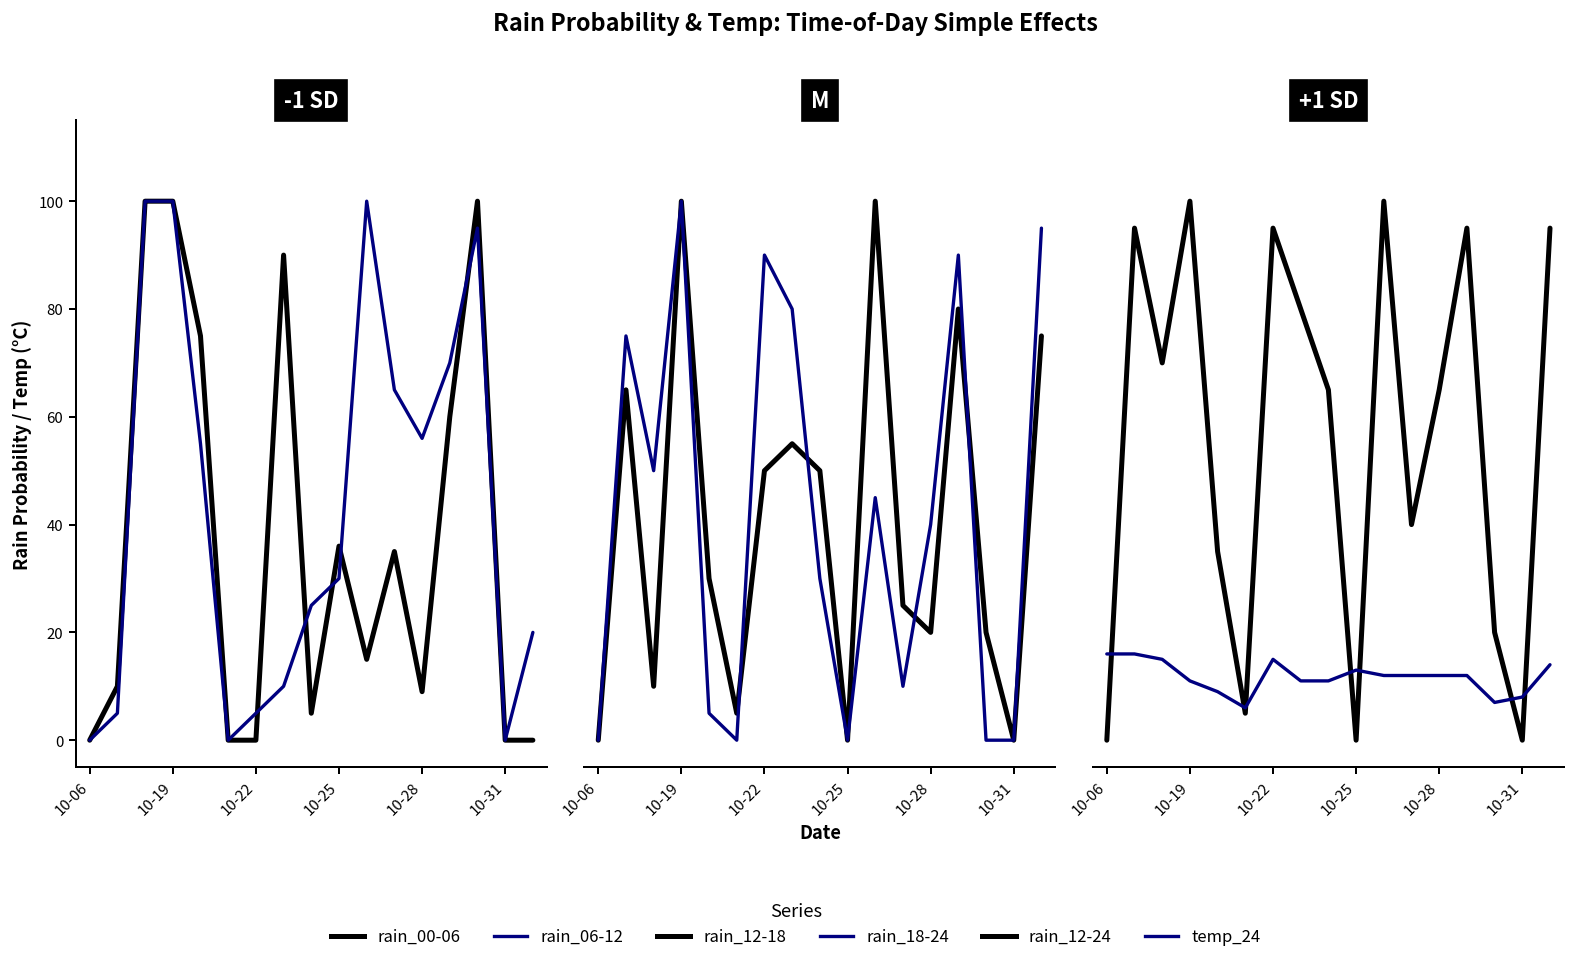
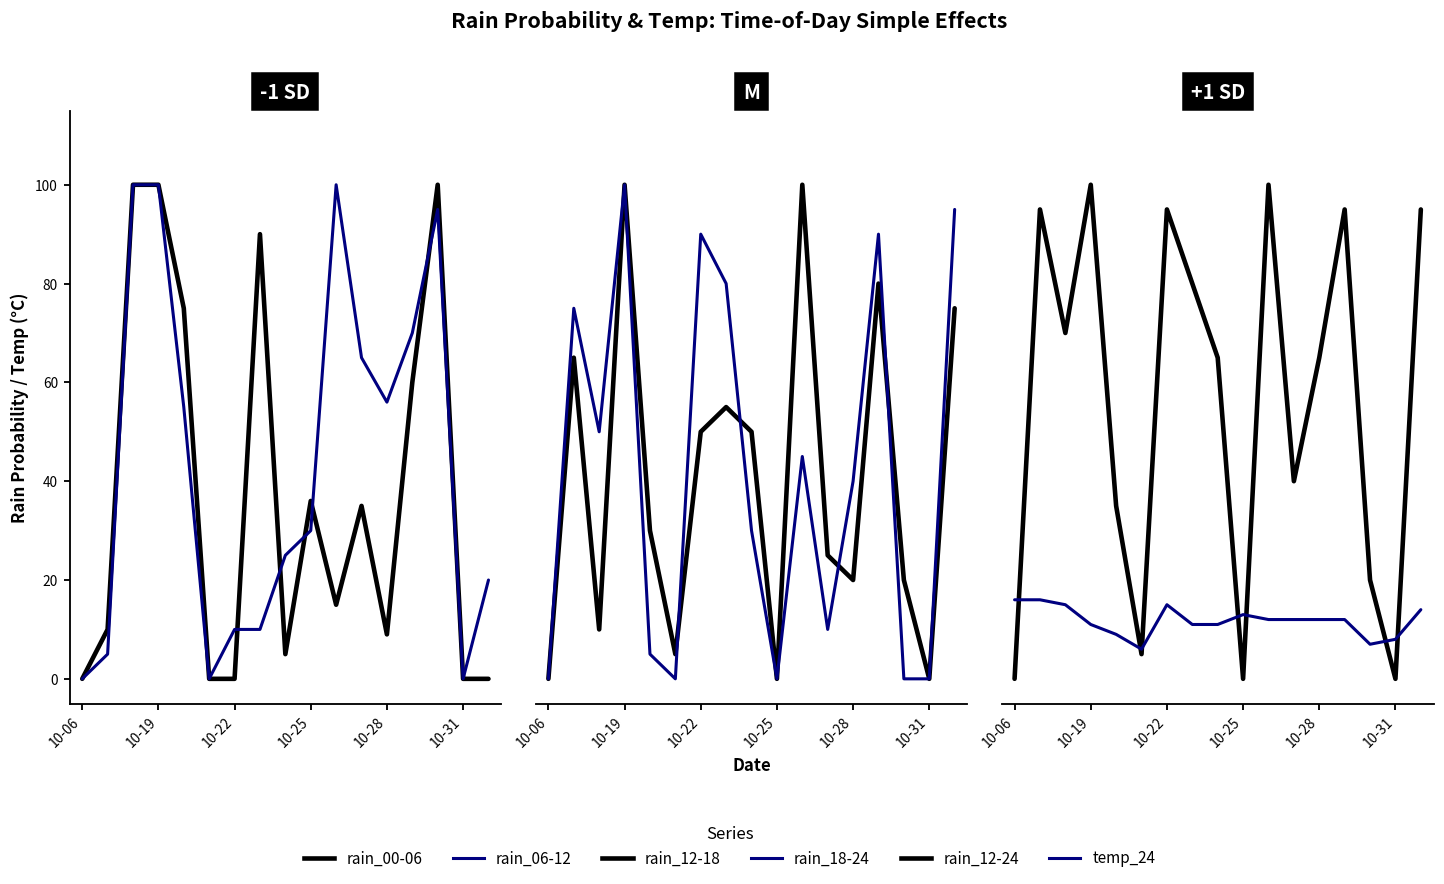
  {
    "-1 SD": {
      "rain_00-06": {
        "10-22": 0,
        "10-25": 36,
        "10-28": 9
      },
      "rain_06-12": {
-       "10-22": 5,
+       "10-22": 10,
        "10-25": 30,
        "10-28": 56
      }
    }
  }
